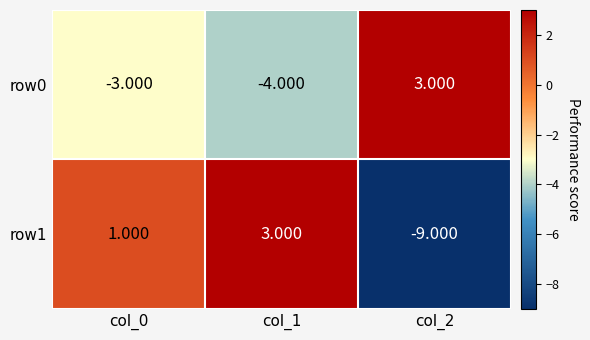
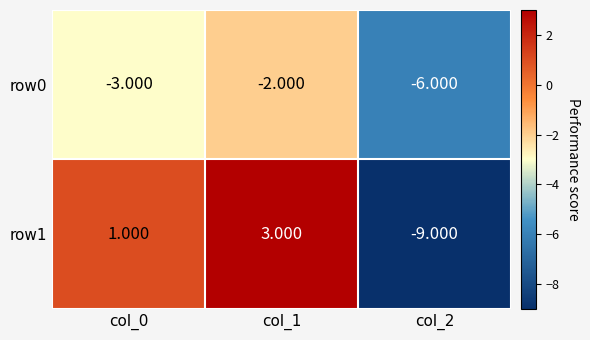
  {
    "row0": {
      "col_0": -3.000,
-     "col_1": -4.000,
-     "col_2": 3.000
+     "col_1": -2.000,
+     "col_2": -6.000
    },
    "row1": {
      "col_0": 1.000,
      "col_1": 3.000,
      "col_2": -9.000
    }
  }
